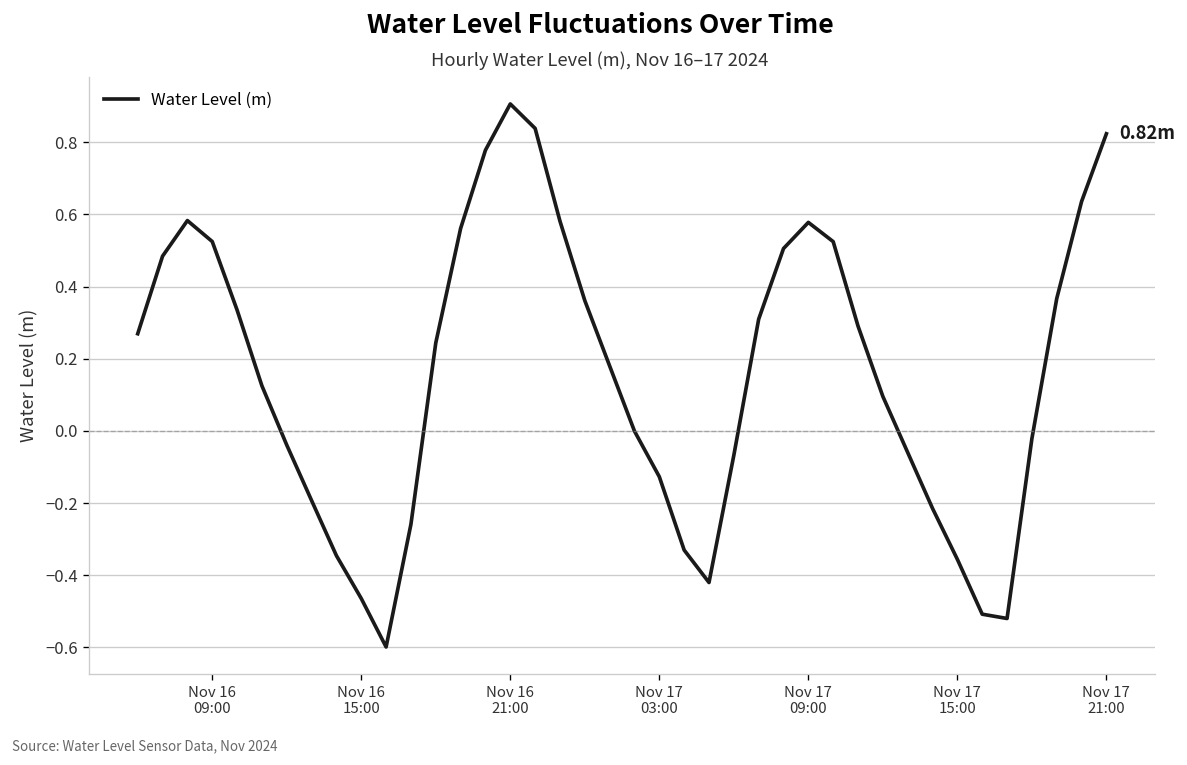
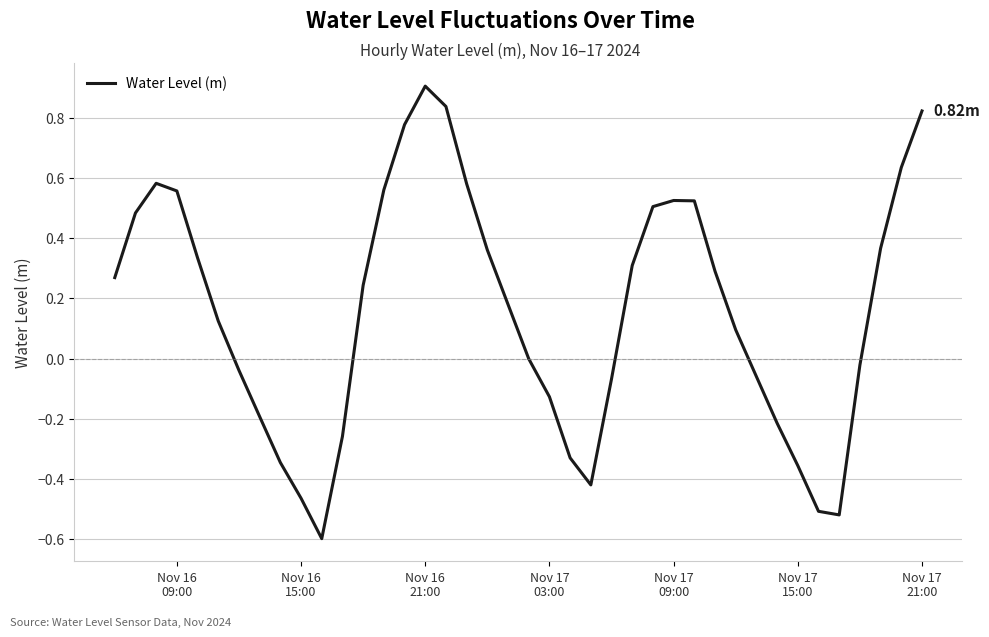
  {
-   "Nov 16 09:00": 0.52,
+   "Nov 16 09:00": 0.56,
    "Nov 16 15:00": -0.46,
    "Nov 16 21:00": 0.91,
    "Nov 17 03:00": -0.13,
-   "Nov 17 09:00": 0.58,
+   "Nov 17 09:00": 0.53,
    "Nov 17 15:00": -0.36
  }
